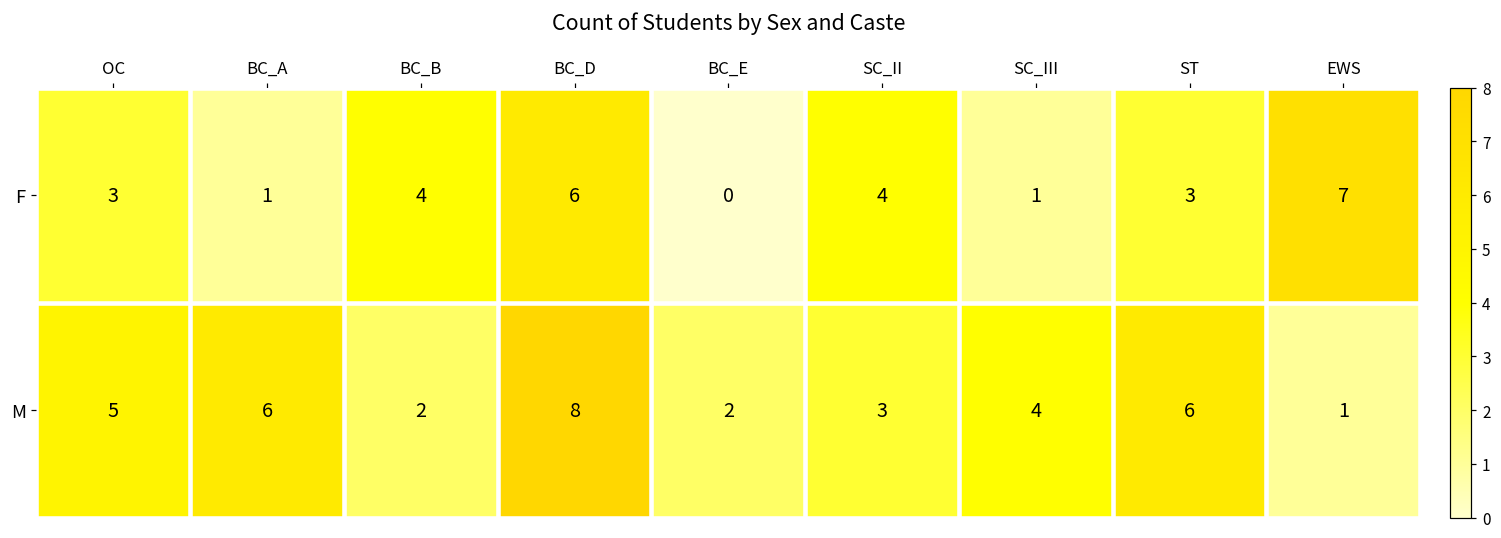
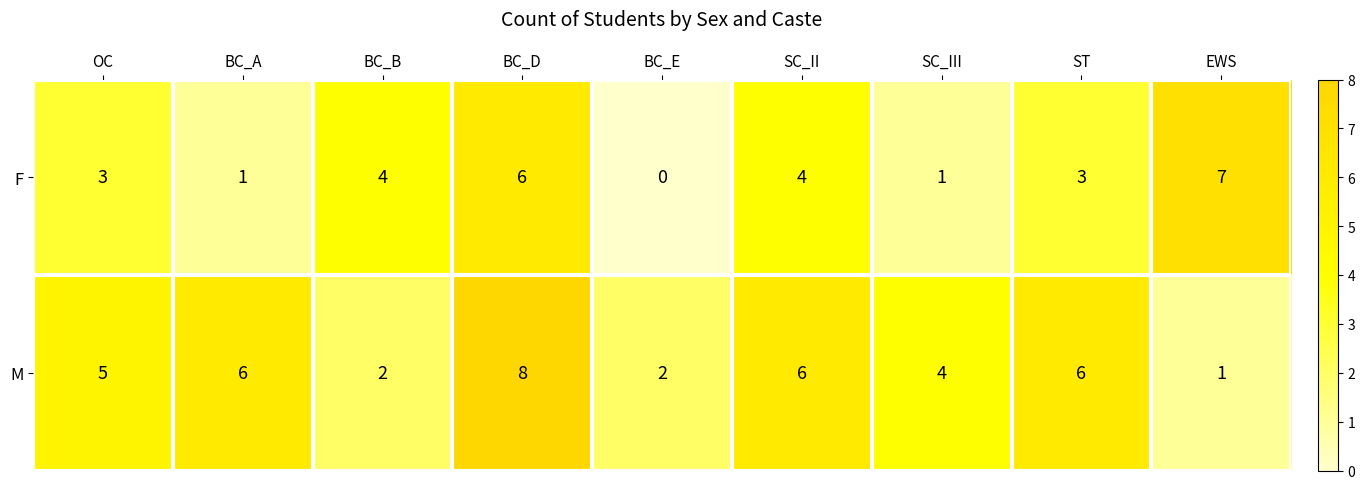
  {
    "F": {
      "OC": 3,
      "BC_A": 1,
      "BC_B": 4,
      "BC_D": 6,
      "BC_E": 0,
      "SC_II": 4,
      "SC_III": 1,
      "ST": 3,
      "EWS": 7
    },
    "M": {
      "OC": 5,
      "BC_A": 6,
      "BC_B": 2,
      "BC_D": 8,
      "BC_E": 2,
-     "SC_II": 3,
+     "SC_II": 6,
      "SC_III": 4,
      "ST": 6,
      "EWS": 1
    }
  }
